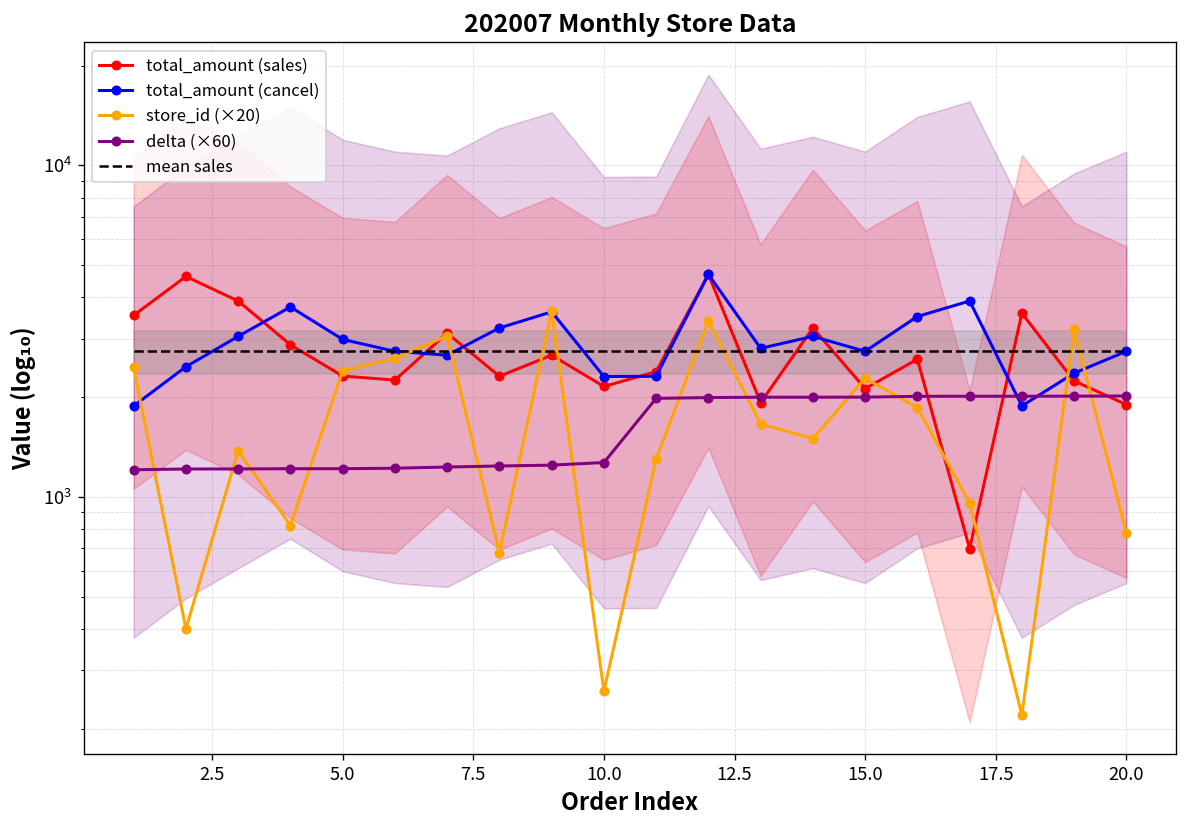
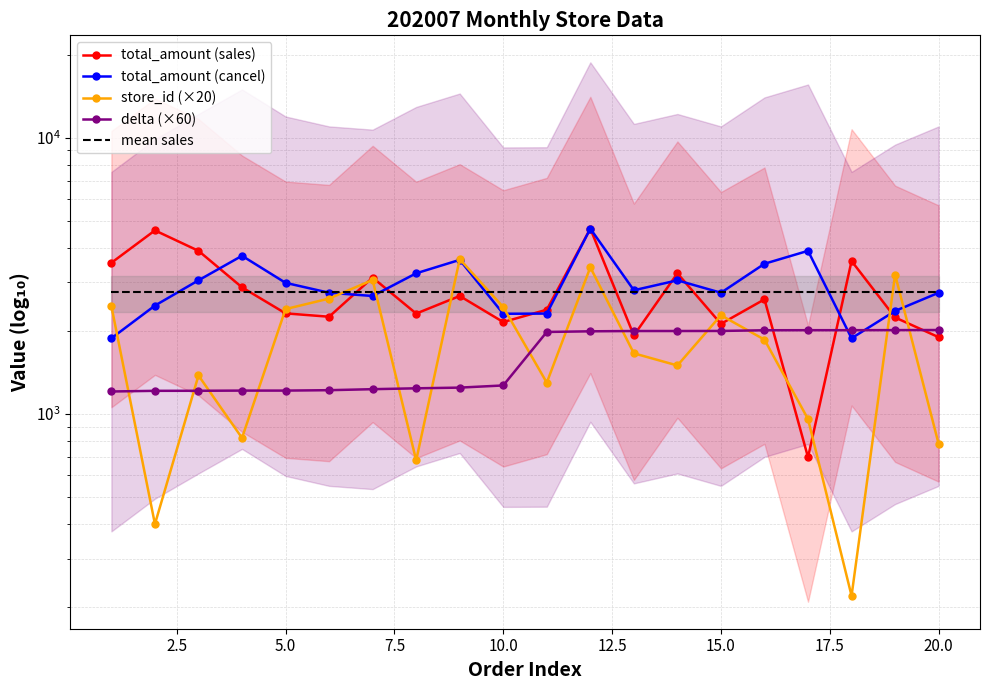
  {
    "total_amount (cancel)": {
      "5.0": 3000,
      "10.0": 2300
    },
    "store_id (×20)": {
      "5.0": 2400,
-     "10.0": 260,
+     "10.0": 2400,
      "15.0": 2300,
      "20.0": 780
    },
    "mean sales": {
      "5.0": 2800,
      "10.0": 2800
    }
  }
